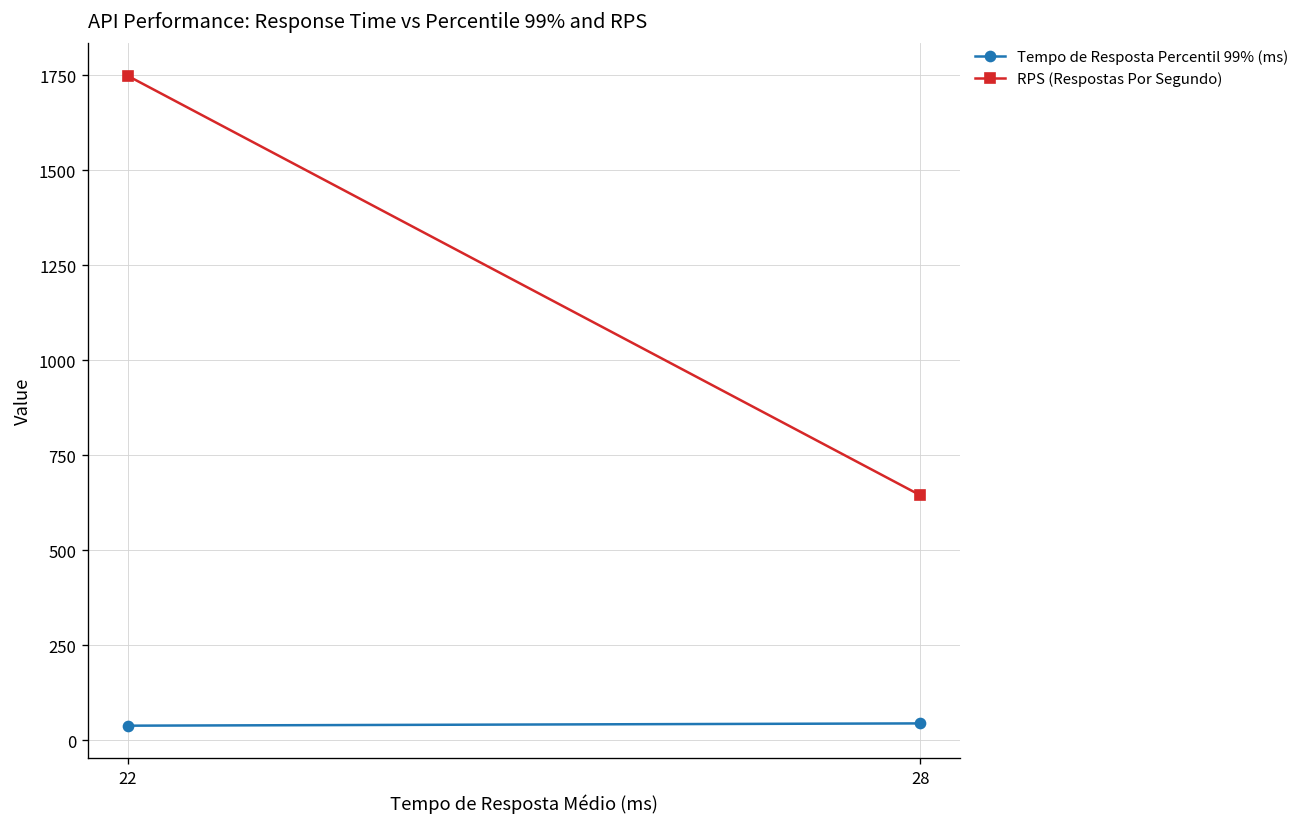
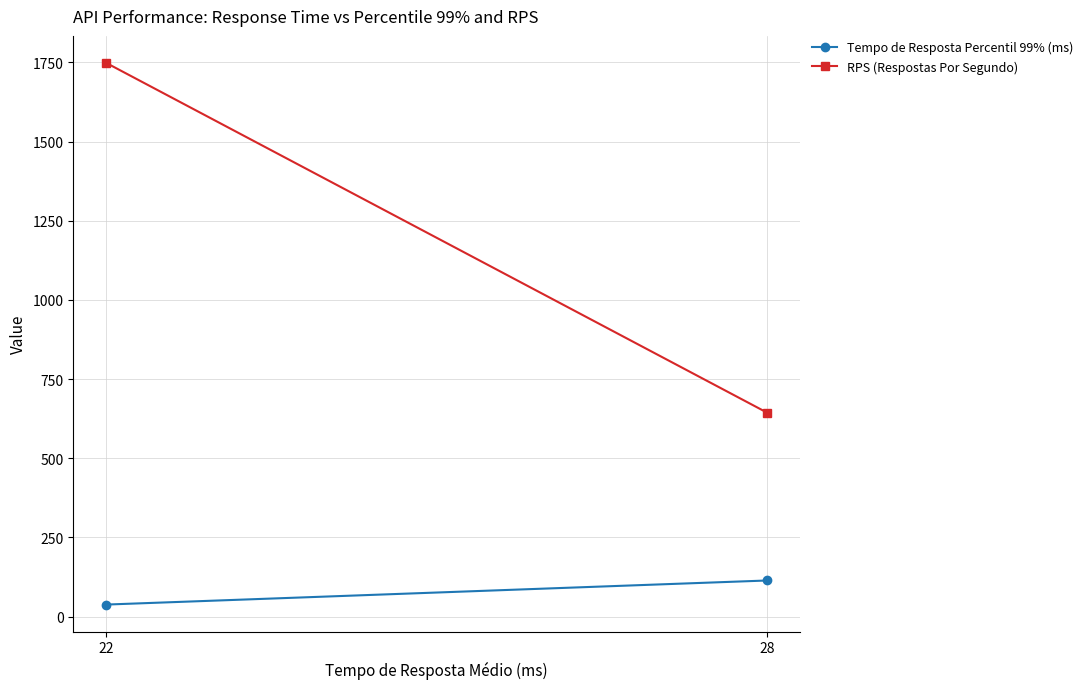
  {
    "Tempo de Resposta Percentil 99% (ms)": {
      "22": 40,
-     "28": 40
+     "28": 110
    },
    "RPS (Respostas Por Segundo)": {
      "22": 1750,
      "28": 640
    }
  }
